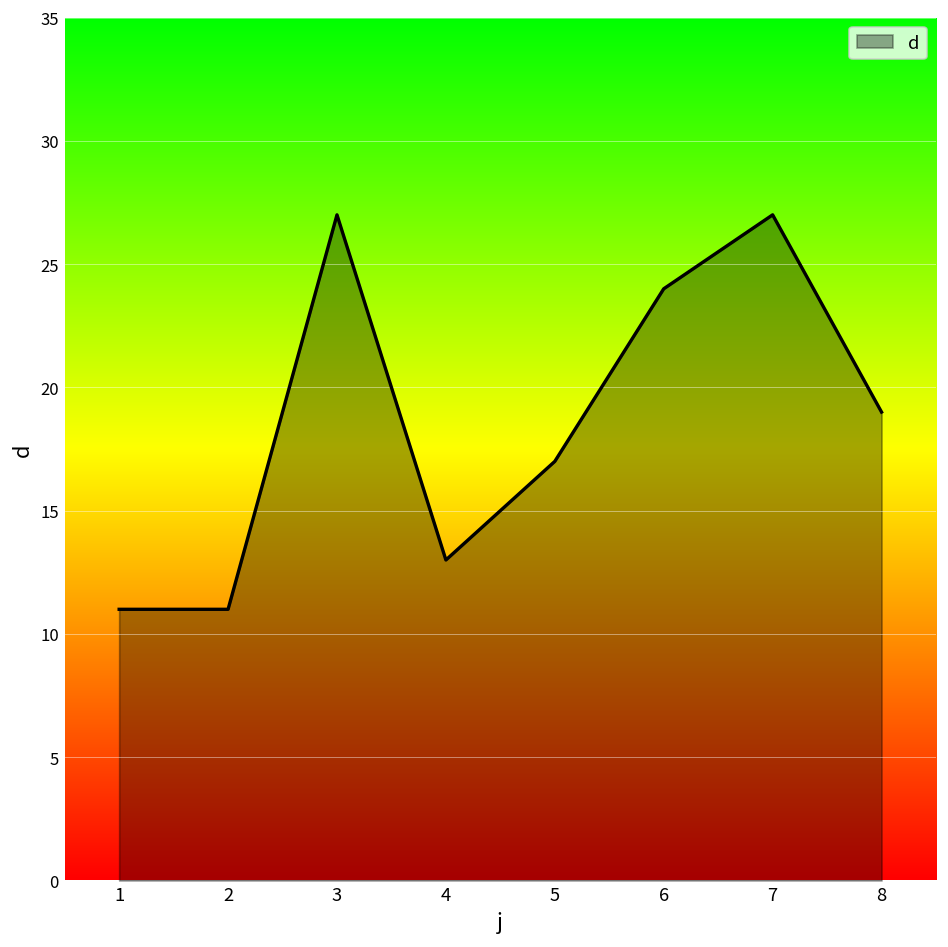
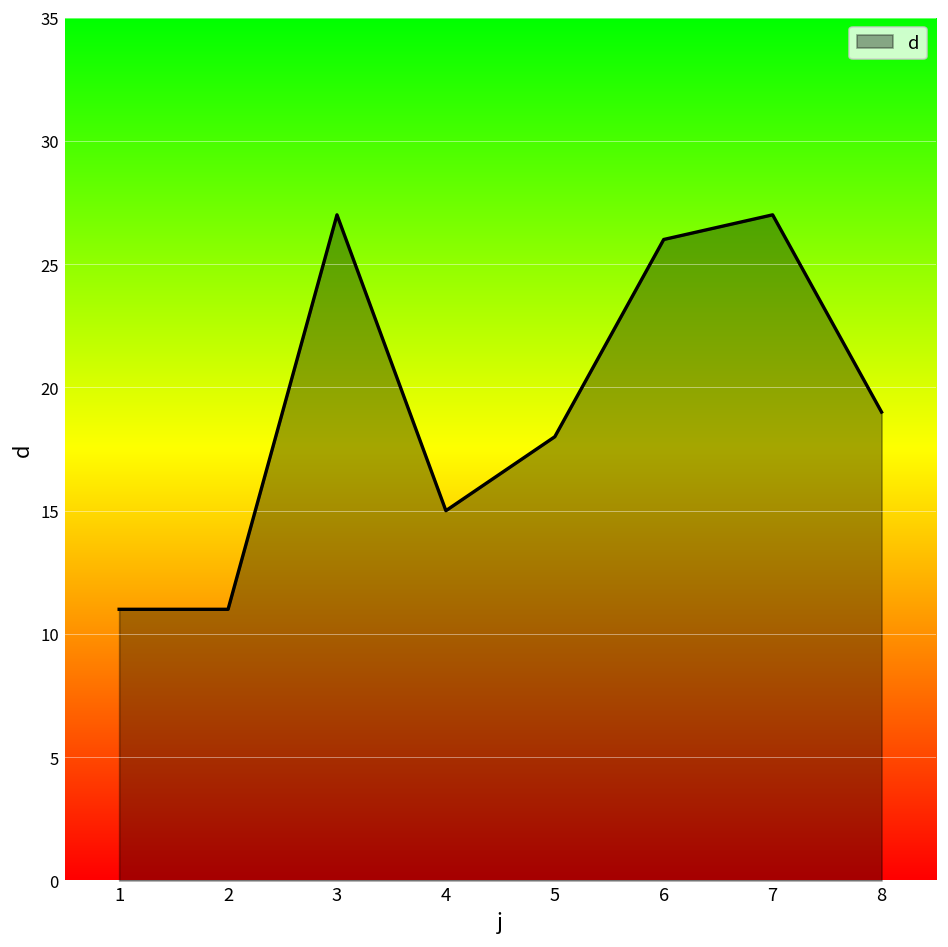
  {
    "1": 11,
    "2": 11,
    "3": 27,
-   "4": 13,
-   "5": 17,
-   "6": 24,
+   "4": 15,
+   "5": 18,
+   "6": 26,
    "7": 27,
    "8": 19
  }
